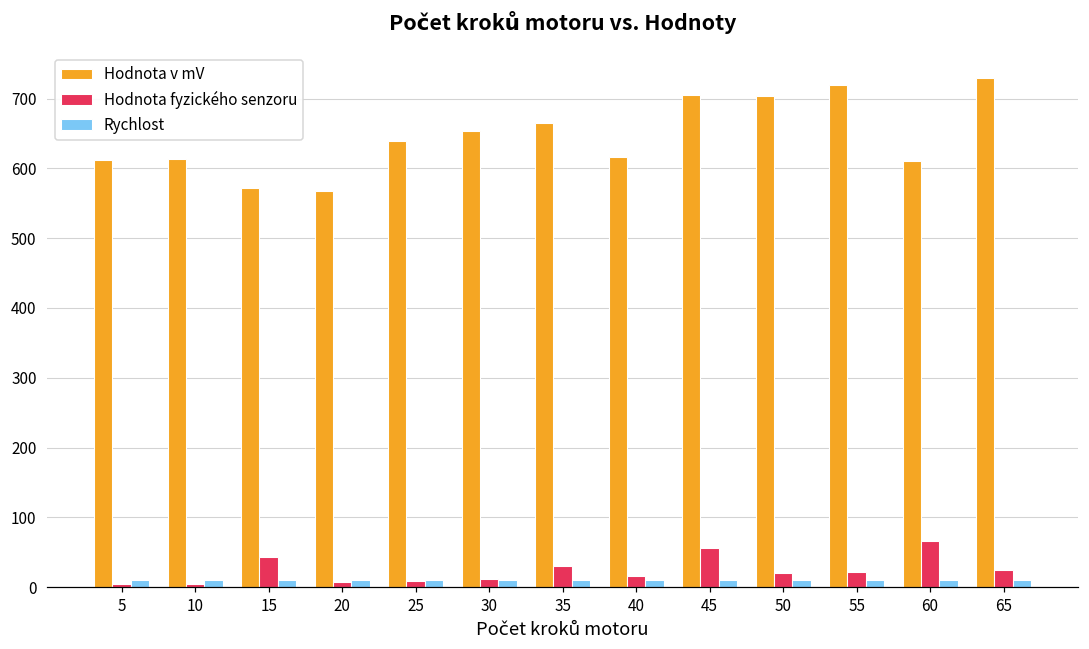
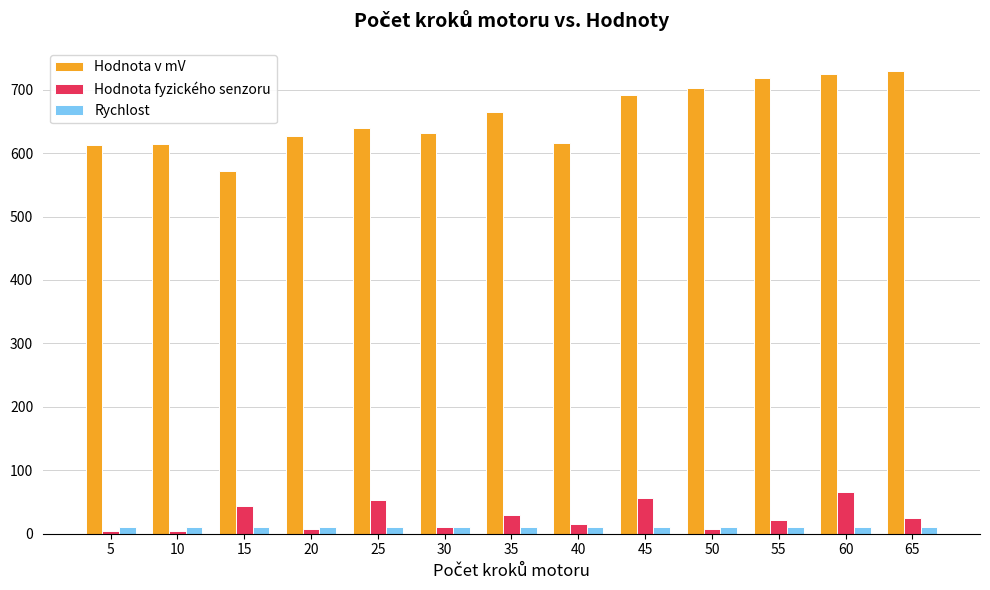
  {
    "Hodnota v mV": {
      "5": 610,
      "10": 610,
      "15": 570,
-     "20": 570,
+     "20": 630,
      "25": 640,
-     "30": 650,
+     "30": 630,
      "35": 660,
      "40": 620,
-     "45": 700,
+     "45": 690,
      "50": 700,
      "55": 720,
-     "60": 610,
+     "60": 720,
      "65": 730
    },
    "Hodnota fyzického senzoru": {
      "5": 0,
      "10": 10,
      "15": 40,
      "20": 10,
-     "25": 10,
+     "25": 50,
      "30": 10,
      "35": 30,
      "40": 20,
      "45": 60,
-     "50": 20,
+     "50": 10,
      "55": 20,
      "60": 70,
      "65": 30
    },
    "Rychlost": {
      "5": 10,
      "10": 10,
      "15": 10,
      "20": 10,
      "25": 10,
      "30": 10,
      "35": 10,
      "40": 10,
      "45": 10,
      "50": 10,
      "55": 10,
      "60": 10,
      "65": 10
    }
  }
